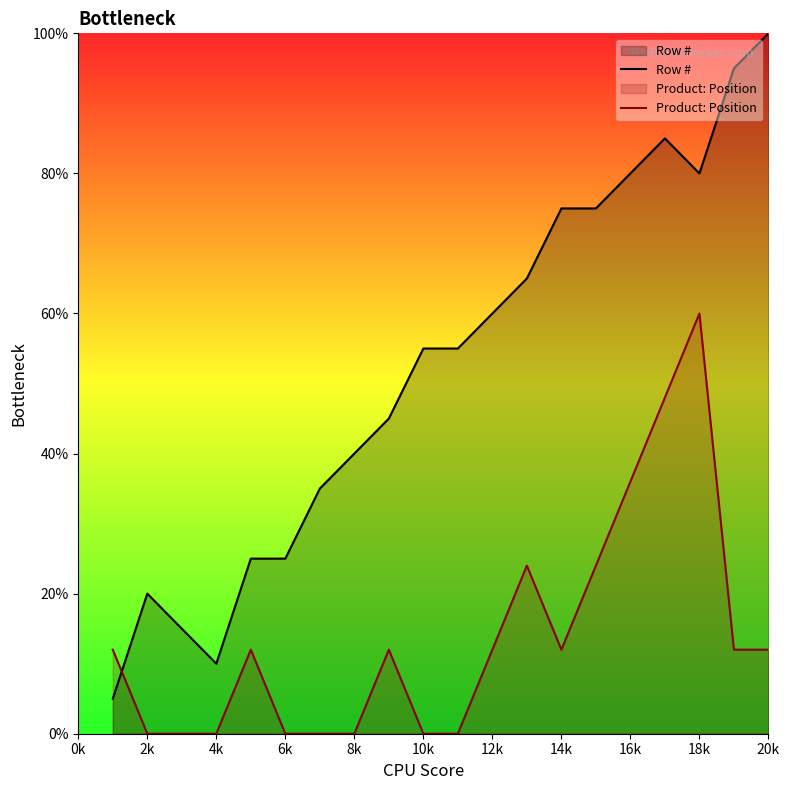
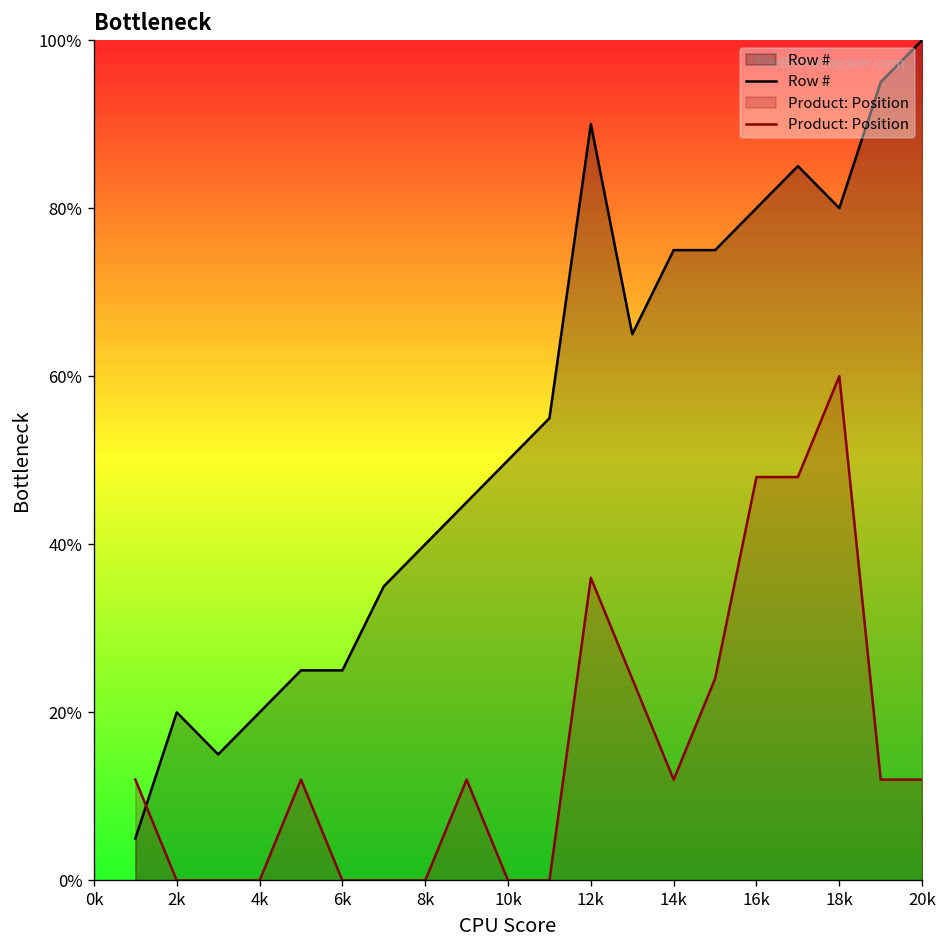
  {
    "Row #": {
      "2k": "20%",
-     "4k": "10%",
+     "4k": "20%",
      "6k": "25%",
      "8k": "40%",
-     "10k": "55%",
-     "12k": "60%",
+     "10k": "50%",
+     "12k": "90%",
      "14k": "75%",
      "16k": "80%",
      "18k": "80%",
      "20k": "100%"
    },
    "Product: Position": {
      "2k": "0%",
      "4k": "0%",
      "6k": "0%",
      "8k": "0%",
      "10k": "0%",
-     "12k": "12%",
+     "12k": "36%",
      "14k": "12%",
-     "16k": "36%",
+     "16k": "48%",
      "18k": "60%",
      "20k": "12%"
    }
  }
